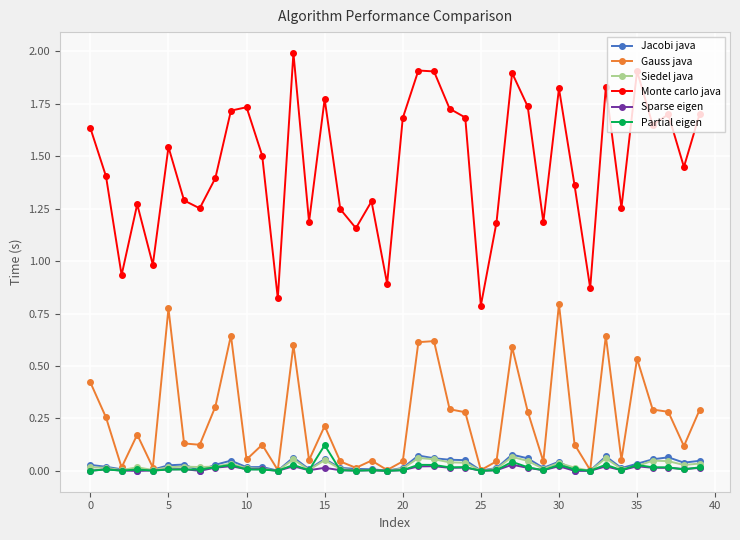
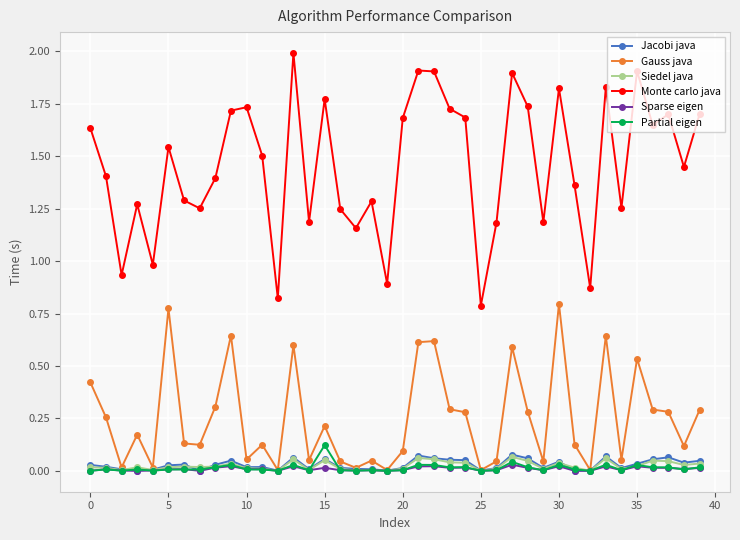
  {
    "Gauss java": {
      "0": 0.42,
      "5": 0.77,
      "10": 0.05,
      "15": 0.21,
-     "20": 0.05,
+     "20": 0.09,
      "30": 0.80,
      "35": 0.53
    },
    "Monte carlo java": {
      "0": 1.63,
      "5": 1.54,
      "10": 1.73,
      "15": 1.77,
      "20": 1.68,
      "25": 0.79,
      "30": 1.82
    },
    "Sparse eigen": {
      "15": 0.01
    },
    "Partial eigen": {
      "15": 0.12
    }
  }
